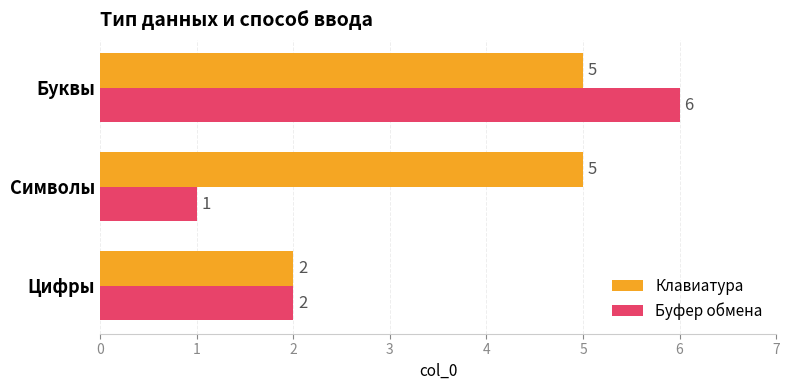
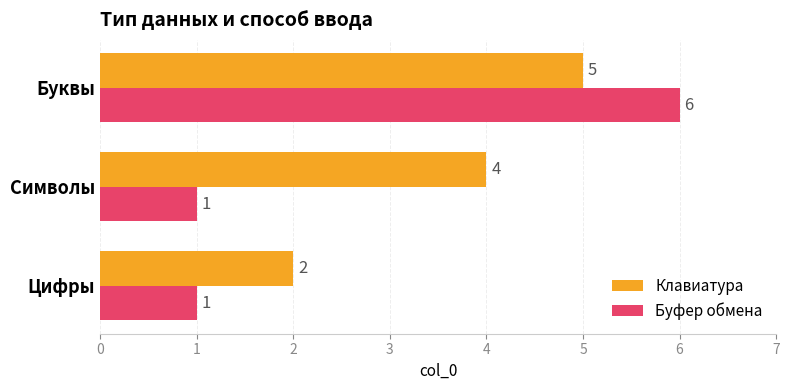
  {
    "Клавиатура": {
      "Буквы": 5,
-     "Символы": 5,
+     "Символы": 4,
      "Цифры": 2
    },
    "Буфер обмена": {
      "Буквы": 6,
      "Символы": 1,
-     "Цифры": 2
+     "Цифры": 1
    }
  }
